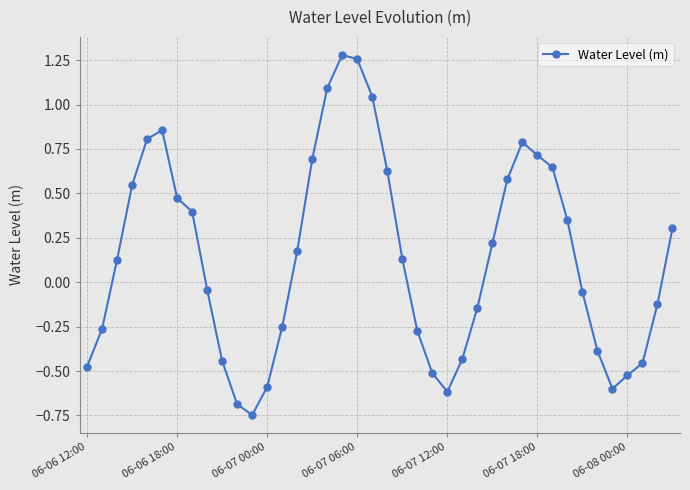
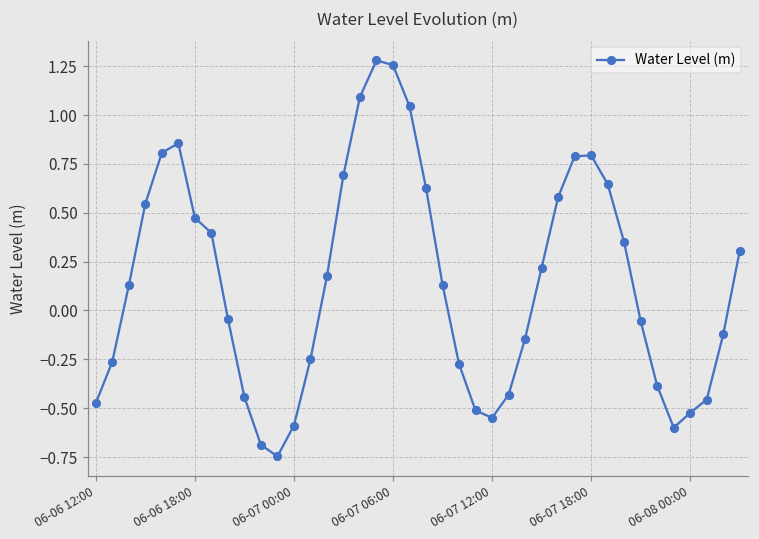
  {
    "06-06 12:00": -0.47,
    "06-06 18:00": 0.47,
    "06-07 00:00": -0.59,
    "06-07 06:00": 1.26,
-   "06-07 12:00": -0.62,
-   "06-07 18:00": 0.71,
+   "06-07 12:00": -0.55,
+   "06-07 18:00": 0.79,
    "06-08 00:00": -0.52
  }
